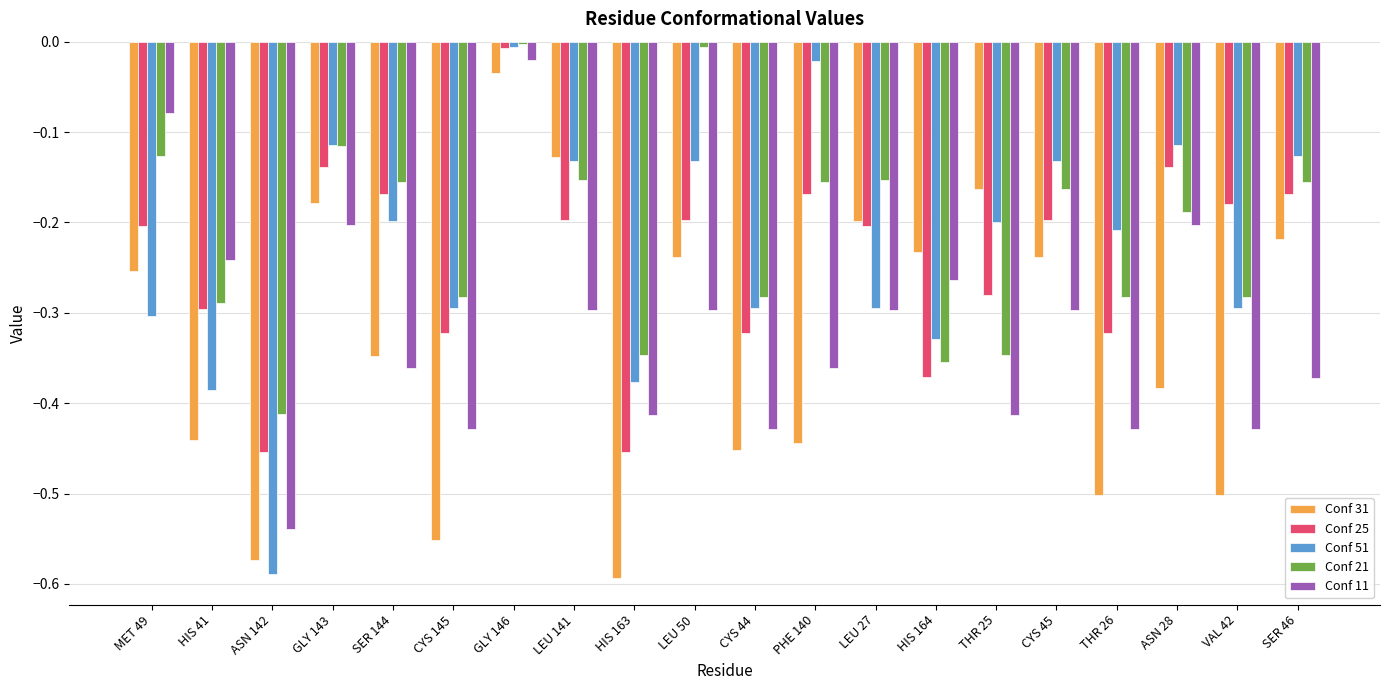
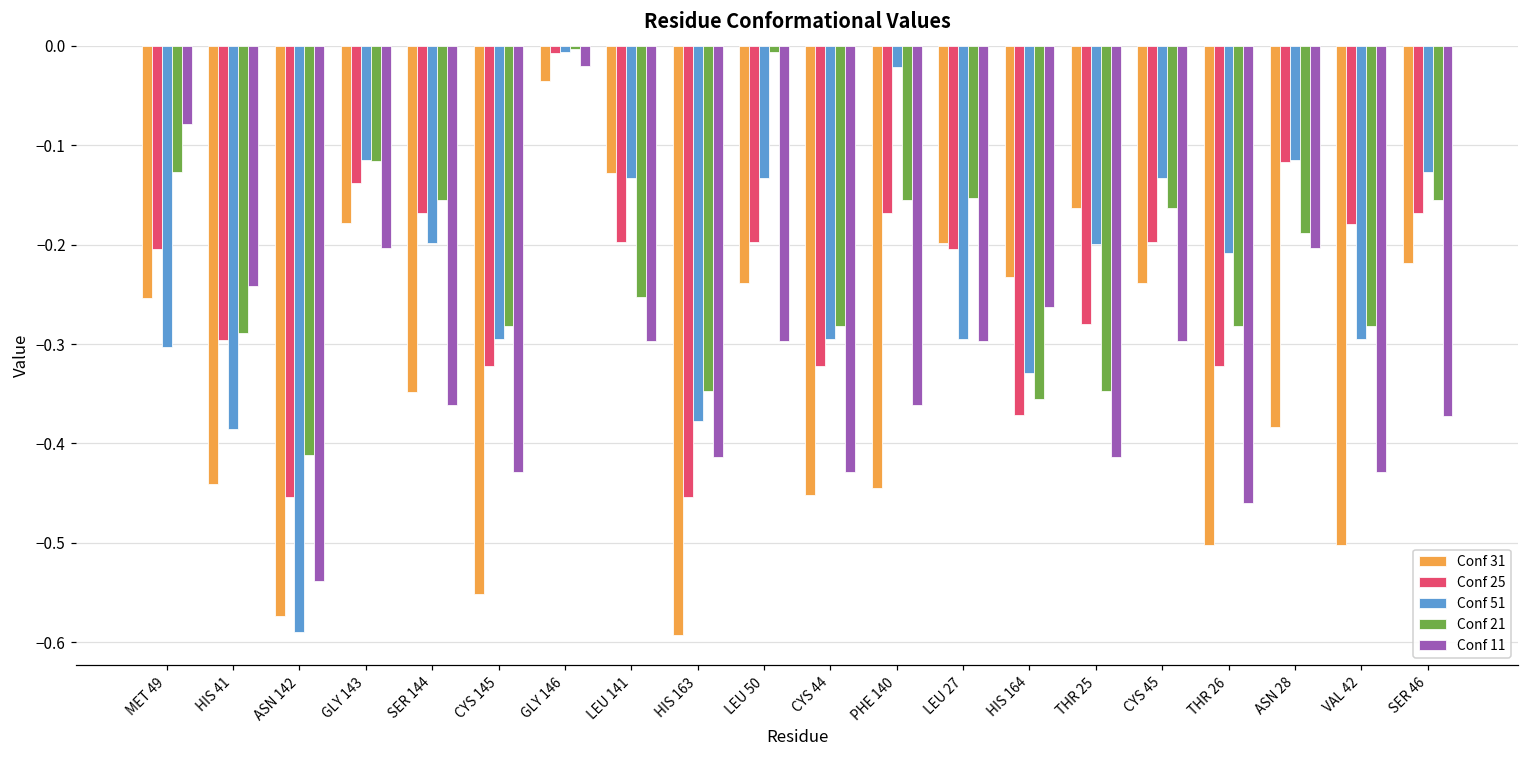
  {
    "Conf 31": {
      "MET 49": -0.25,
      "HIS 41": -0.44,
      "ASN 142": -0.57,
      "GLY 143": -0.18,
      "SER 144": -0.35,
      "CYS 145": -0.55,
      "GLY 146": -0.04,
      "LEU 141": -0.13,
      "HIS 163": -0.59,
      "LEU 50": -0.24,
      "CYS 44": -0.45,
      "PHE 140": -0.44,
      "LEU 27": -0.20,
      "HIS 164": -0.23,
      "THR 25": -0.16,
      "CYS 45": -0.24,
      "THR 26": -0.50,
      "ASN 28": -0.38,
      "VAL 42": -0.50,
      "SER 46": -0.22
    },
    "Conf 25": {
      "MET 49": -0.20,
      "HIS 41": -0.30,
      "ASN 142": -0.45,
      "GLY 143": -0.14,
      "SER 144": -0.17,
      "CYS 145": -0.32,
      "GLY 146": -0.01,
      "LEU 141": -0.20,
      "HIS 163": -0.45,
      "LEU 50": -0.20,
      "CYS 44": -0.32,
      "PHE 140": -0.17,
      "LEU 27": -0.20,
      "HIS 164": -0.37,
      "THR 25": -0.28,
      "CYS 45": -0.20,
      "THR 26": -0.32,
-     "ASN 28": -0.14,
+     "ASN 28": -0.12,
      "VAL 42": -0.18,
      "SER 46": -0.17
    },
    "Conf 51": {
      "MET 49": -0.30,
      "HIS 41": -0.39,
      "ASN 142": -0.59,
      "GLY 143": -0.11,
      "SER 144": -0.20,
      "CYS 145": -0.29,
      "GLY 146": -0.01,
      "LEU 141": -0.13,
      "HIS 163": -0.38,
      "LEU 50": -0.13,
      "CYS 44": -0.29,
      "PHE 140": -0.02,
      "LEU 27": -0.29,
      "HIS 164": -0.33,
      "THR 25": -0.20,
      "CYS 45": -0.13,
      "THR 26": -0.21,
      "ASN 28": -0.11,
      "VAL 42": -0.29,
      "SER 46": -0.13
    },
    "Conf 21": {
      "MET 49": -0.13,
      "HIS 41": -0.29,
      "ASN 142": -0.41,
      "GLY 143": -0.12,
      "SER 144": -0.16,
      "CYS 145": -0.28,
      "GLY 146": 0.00,
-     "LEU 141": -0.15,
+     "LEU 141": -0.25,
      "HIS 163": -0.35,
      "LEU 50": -0.01,
      "CYS 44": -0.28,
      "PHE 140": -0.16,
      "LEU 27": -0.15,
      "HIS 164": -0.35,
      "THR 25": -0.35,
      "CYS 45": -0.16,
      "THR 26": -0.28,
      "ASN 28": -0.19,
      "VAL 42": -0.28,
      "SER 46": -0.16
    },
    "Conf 11": {
      "MET 49": -0.08,
      "HIS 41": -0.24,
      "ASN 142": -0.54,
      "GLY 143": -0.20,
      "SER 144": -0.36,
      "CYS 145": -0.43,
      "GLY 146": -0.02,
      "LEU 141": -0.30,
      "HIS 163": -0.41,
      "LEU 50": -0.30,
      "CYS 44": -0.43,
      "PHE 140": -0.36,
      "LEU 27": -0.30,
      "HIS 164": -0.26,
      "THR 25": -0.41,
      "CYS 45": -0.30,
-     "THR 26": -0.43,
+     "THR 26": -0.46,
      "ASN 28": -0.20,
      "VAL 42": -0.43,
      "SER 46": -0.37
    }
  }
